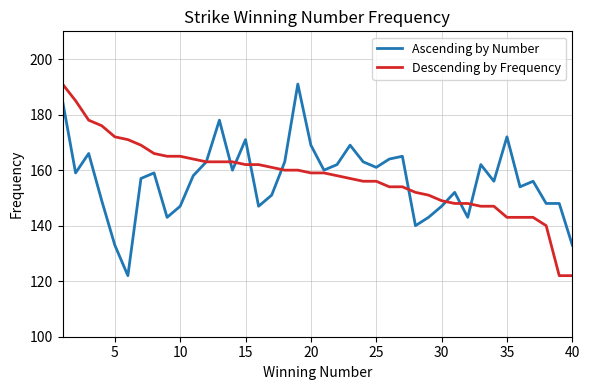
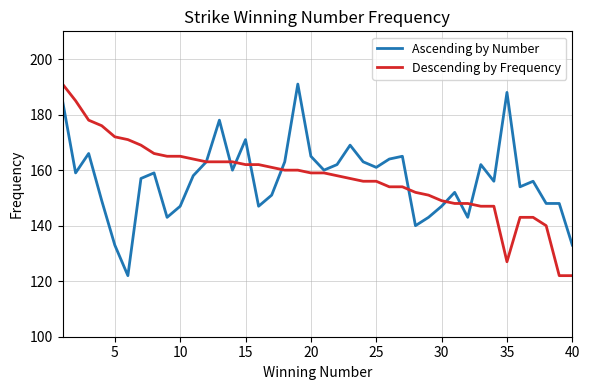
  {
    "Ascending by Number": {
      "5": 133,
      "10": 147,
      "15": 171,
-     "20": 169,
+     "20": 165,
      "25": 161,
      "30": 147,
-     "35": 172,
+     "35": 188,
      "40": 133
    },
    "Descending by Frequency": {
      "5": 172,
      "10": 165,
      "15": 162,
      "20": 159,
      "25": 156,
      "30": 149,
-     "35": 143,
+     "35": 127,
      "40": 122
    }
  }
